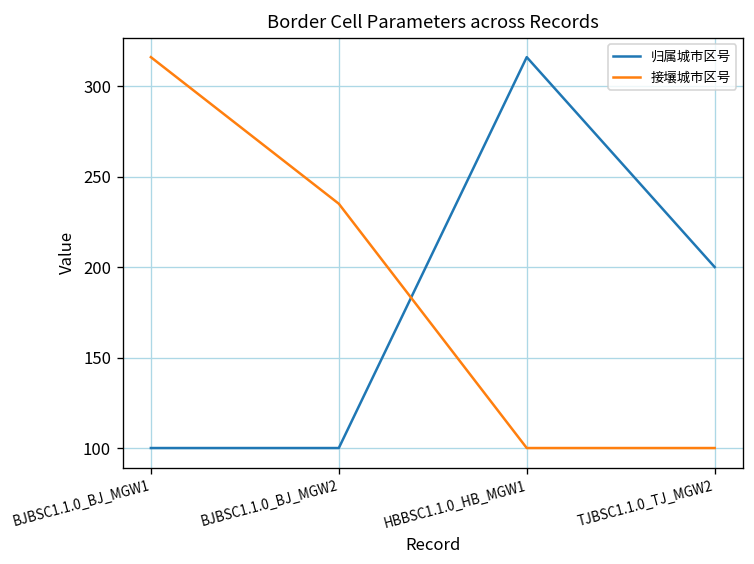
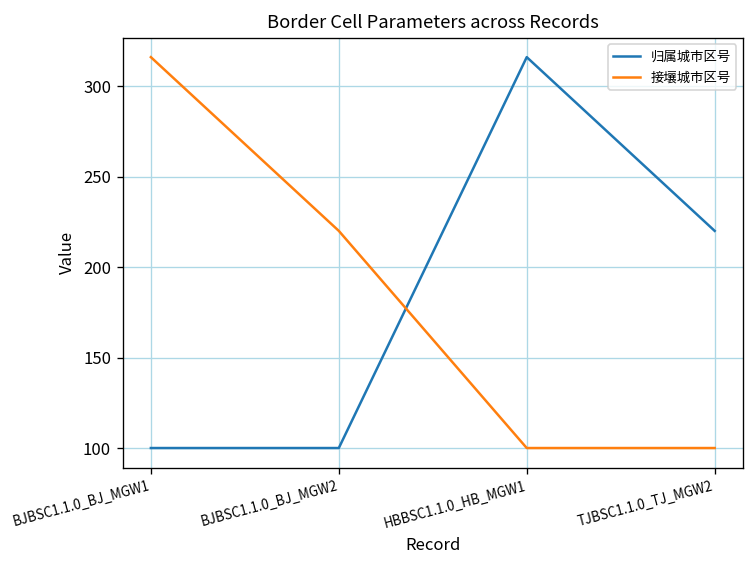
  {
    "归属城市区号": {
      "BJBSC1.1.0_BJ_MGW1": 100,
      "BJBSC1.1.0_BJ_MGW2": 100,
      "HBBSC1.1.0_HB_MGW1": 316,
-     "TJBSC1.1.0_TJ_MGW2": 200
+     "TJBSC1.1.0_TJ_MGW2": 220
    },
    "接壤城市区号": {
      "BJBSC1.1.0_BJ_MGW1": 316,
-     "BJBSC1.1.0_BJ_MGW2": 235,
+     "BJBSC1.1.0_BJ_MGW2": 220,
      "HBBSC1.1.0_HB_MGW1": 100,
      "TJBSC1.1.0_TJ_MGW2": 100
    }
  }
